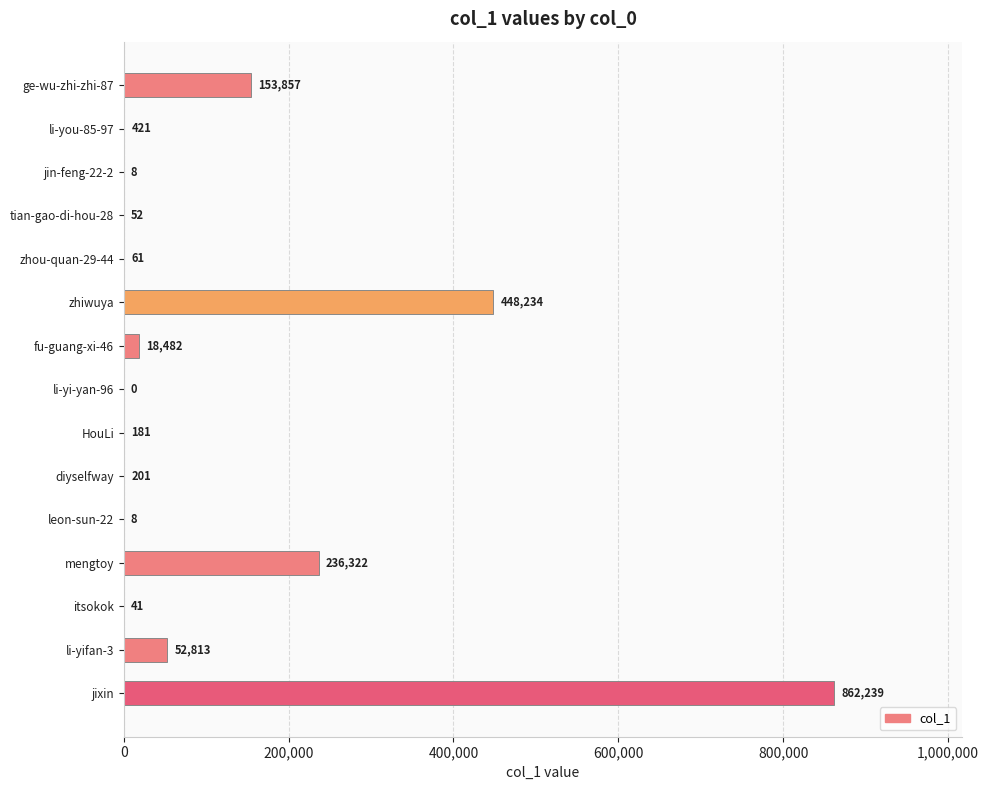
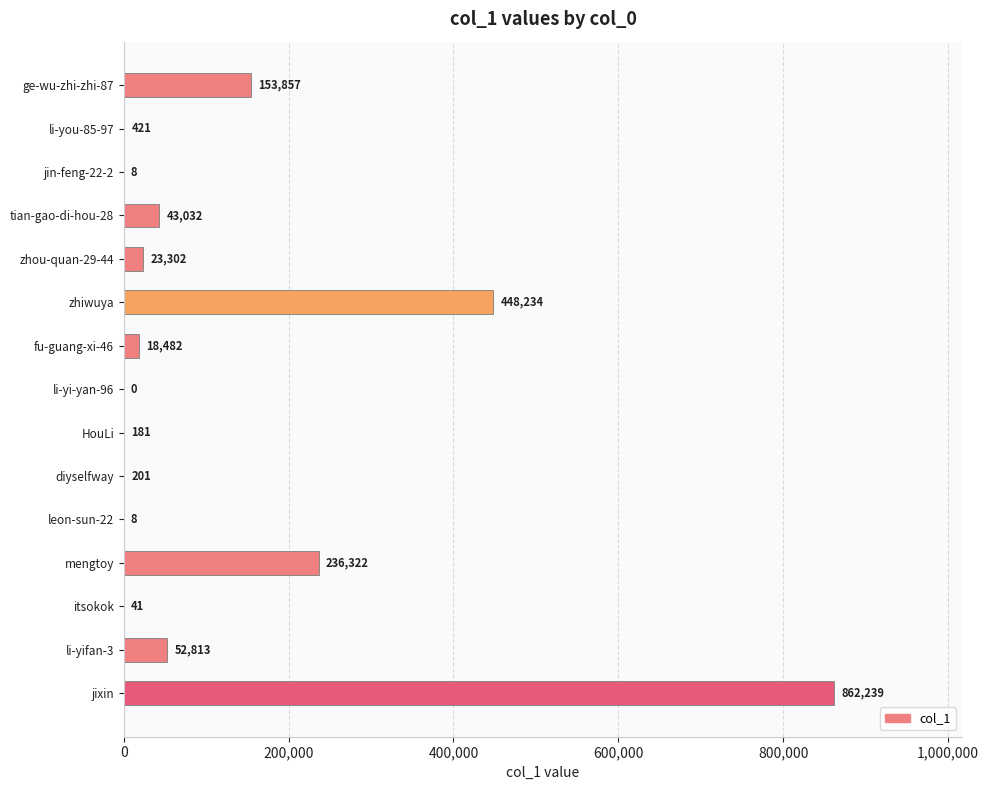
  {
    "ge-wu-zhi-zhi-87": "153,857",
    "li-you-85-97": "421",
    "jin-feng-22-2": "8",
-   "tian-gao-di-hou-28": "52",
-   "zhou-quan-29-44": "61",
+   "tian-gao-di-hou-28": "43,032",
+   "zhou-quan-29-44": "23,302",
    "zhiwuya": "448,234",
    "fu-guang-xi-46": "18,482",
    "li-yi-yan-96": "0",
    "HouLi": "181",
    "diyselfway": "201",
    "leon-sun-22": "8",
    "mengtoy": "236,322",
    "itsokok": "41",
    "li-yifan-3": "52,813",
    "jixin": "862,239"
  }
